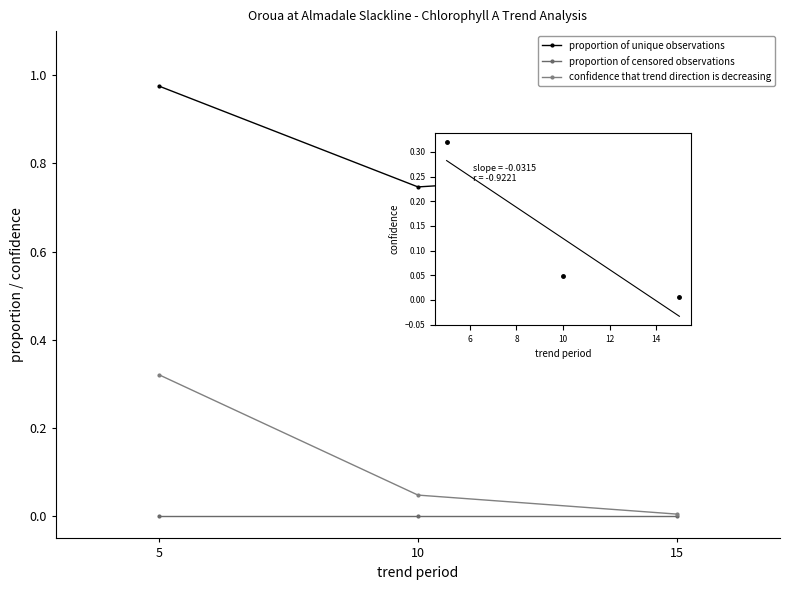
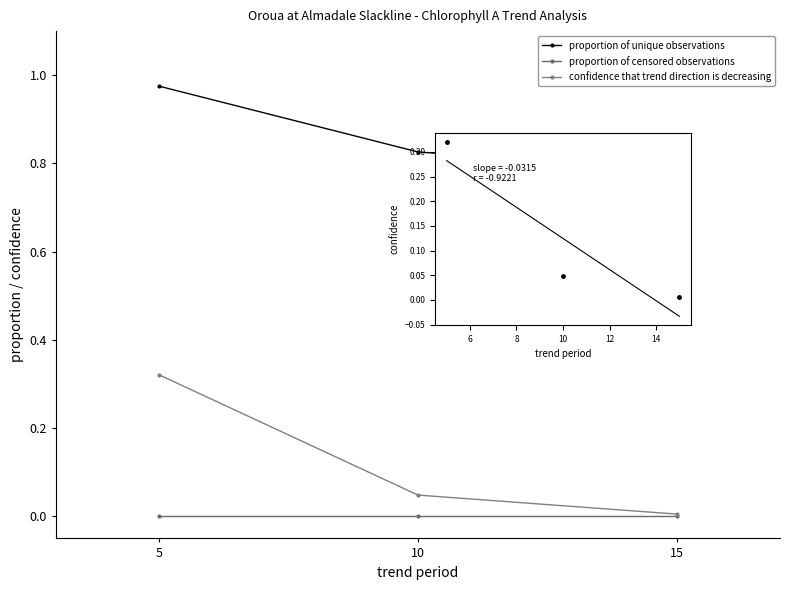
  {
    "Oroua at Almadale Slackline - Chlorophyll A Trend Analysis": {
      "proportion of unique observations": {
        "5": 0.98,
-       "10": 0.75,
+       "10": 0.83,
        "15": 0.78
      }
    }
  }
